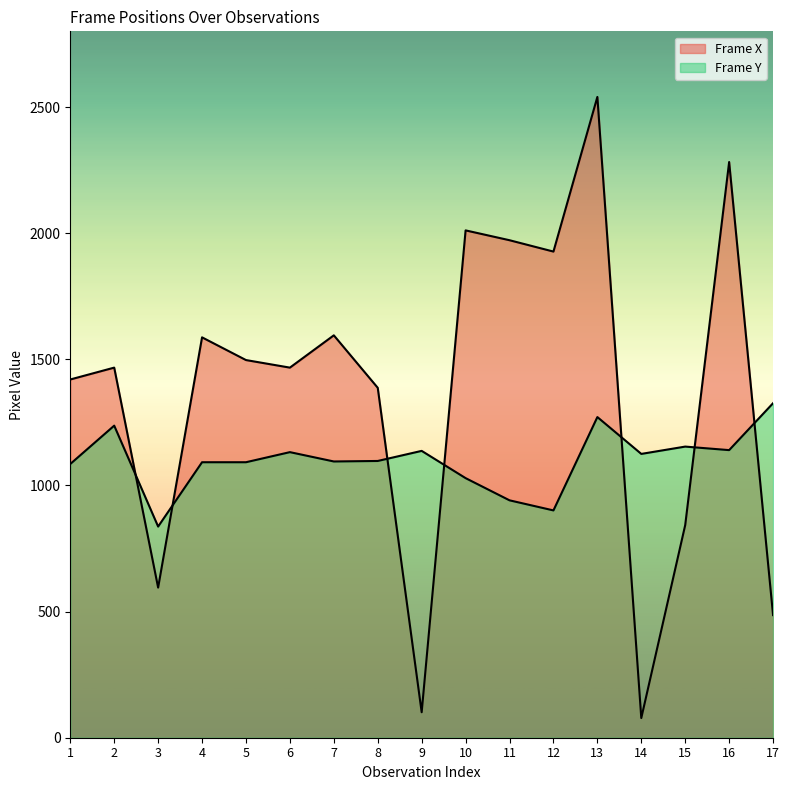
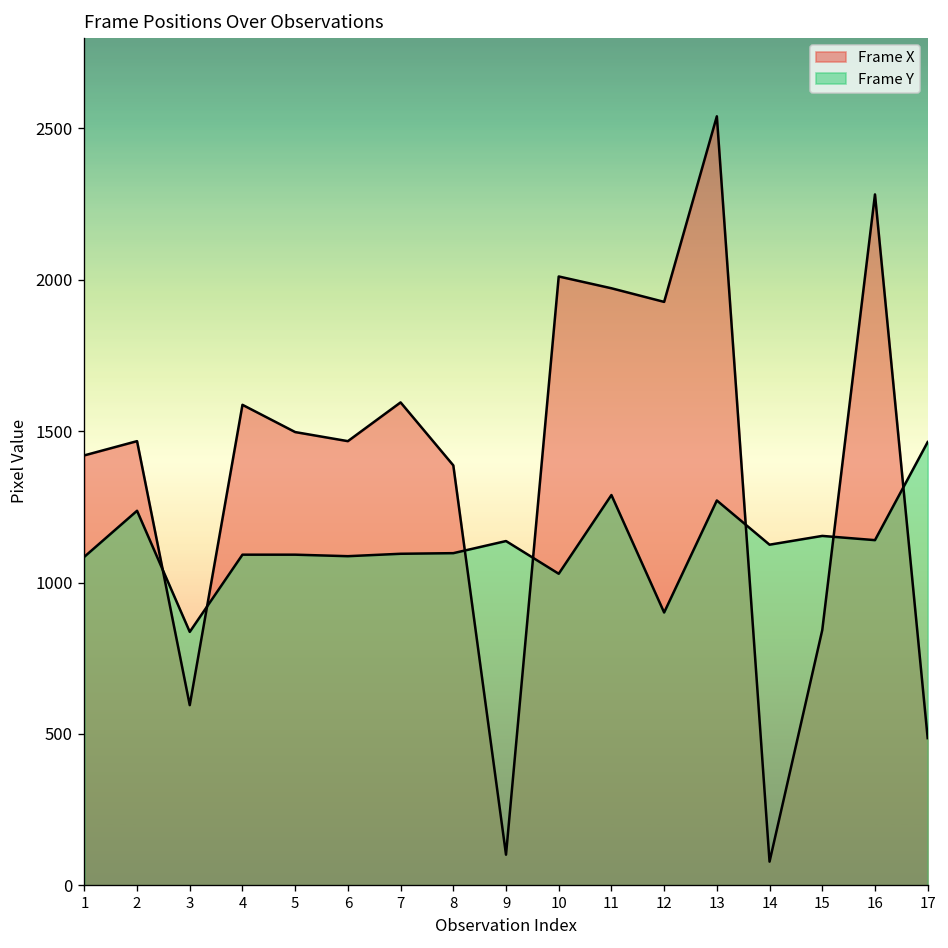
  {
    "Frame X": {
      "1": 1420,
      "2": 1470,
      "3": 600,
      "4": 1590,
      "5": 1500,
      "6": 1470,
      "7": 1600,
      "8": 1390,
      "9": 100,
      "10": 2010,
      "11": 1970,
      "12": 1930,
      "13": 2540,
      "14": 80,
      "15": 840,
      "16": 2280,
      "17": 490
    },
    "Frame Y": {
      "1": 1090,
      "2": 1240,
      "3": 840,
      "4": 1090,
      "5": 1090,
-     "6": 1130,
+     "6": 1090,
      "7": 1100,
      "8": 1100,
      "9": 1140,
      "10": 1030,
-     "11": 940,
+     "11": 1290,
      "12": 900,
      "13": 1270,
      "14": 1130,
      "15": 1150,
      "16": 1140,
-     "17": 1330
+     "17": 1460
    }
  }
